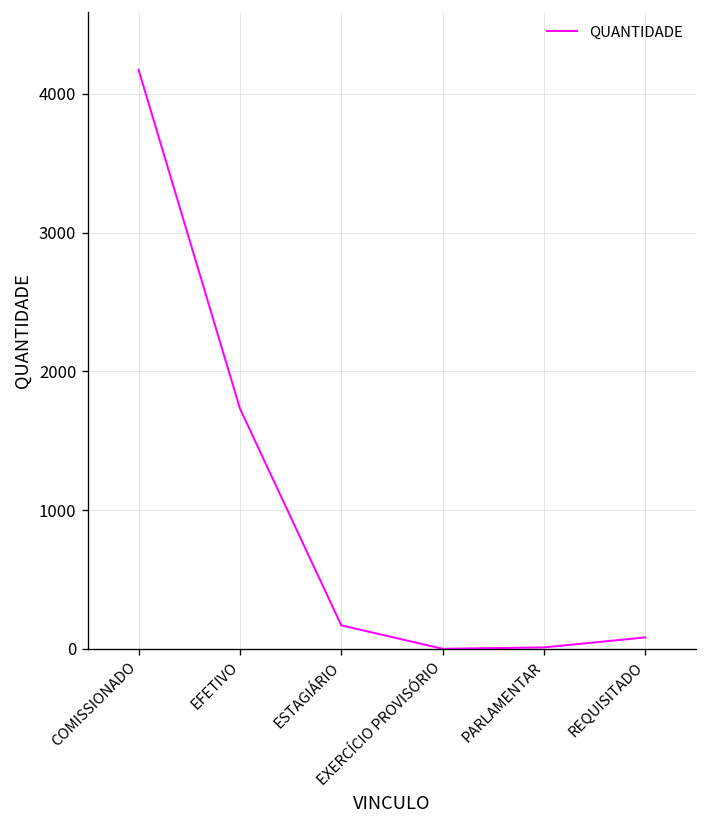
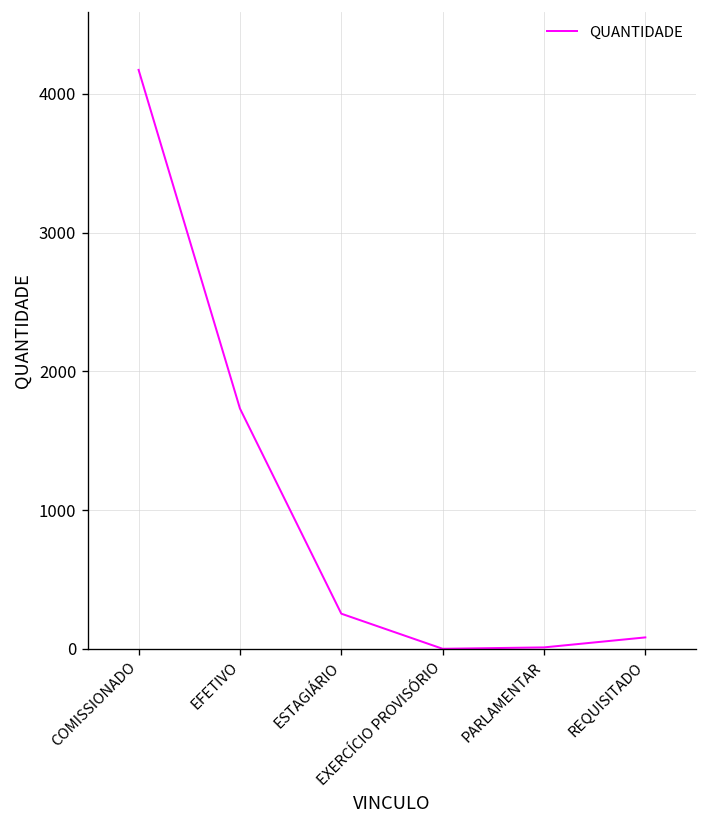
  {
    "COMISSIONADO": 4170,
    "EFETIVO": 1730,
-   "ESTAGIÁRIO": 170,
+   "ESTAGIÁRIO": 250,
    "EXERCÍCIO PROVISÓRIO": 0,
    "PARLAMENTAR": 10,
    "REQUISITADO": 80
  }
